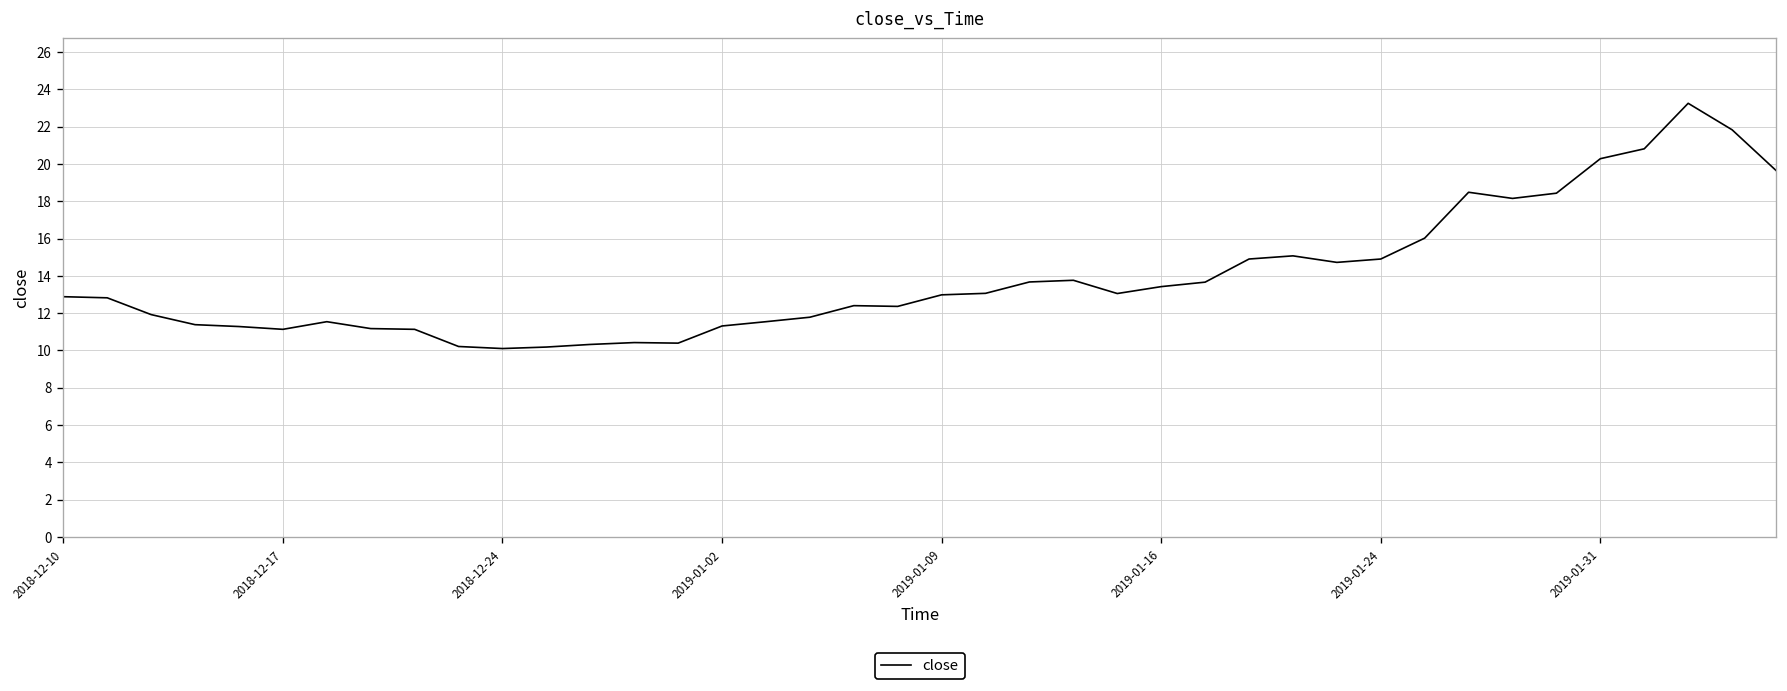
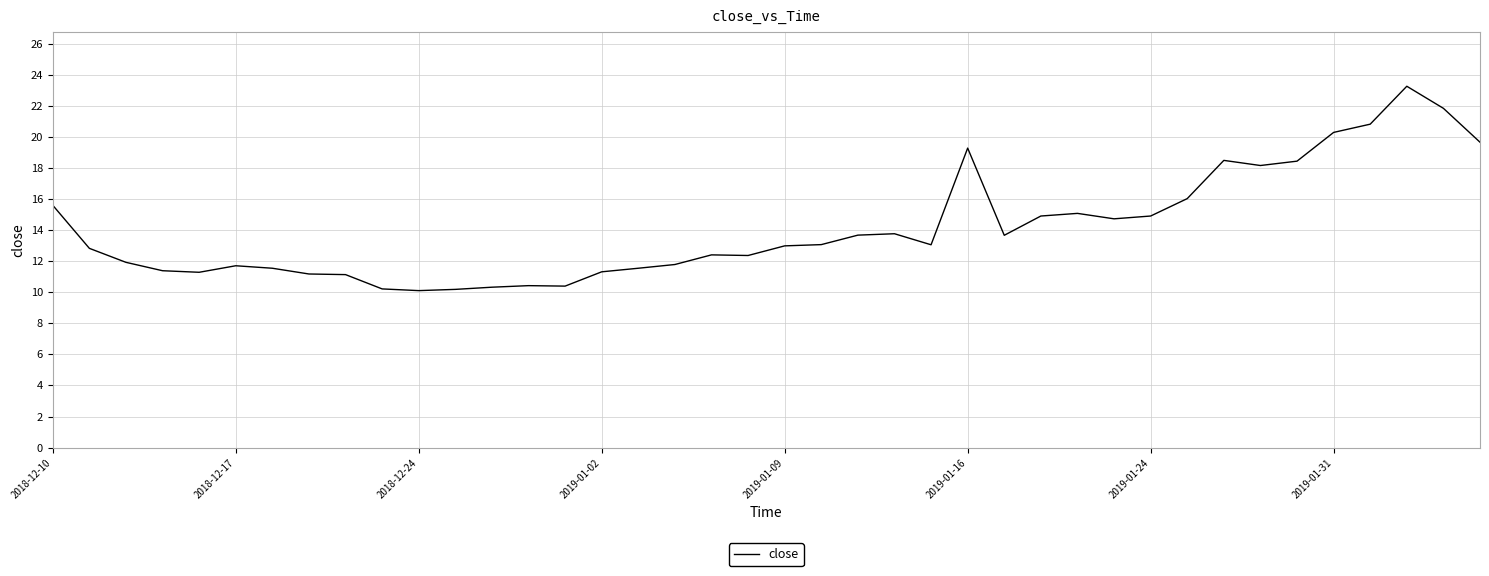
  {
-   "2018-12-10": 12.9,
-   "2018-12-17": 11.1,
+   "2018-12-10": 15.6,
+   "2018-12-17": 11.7,
    "2018-12-24": 10.1,
    "2019-01-02": 11.3,
    "2019-01-09": 13.0,
-   "2019-01-16": 13.4,
+   "2019-01-16": 19.3,
    "2019-01-24": 14.9,
    "2019-01-31": 20.3
  }
